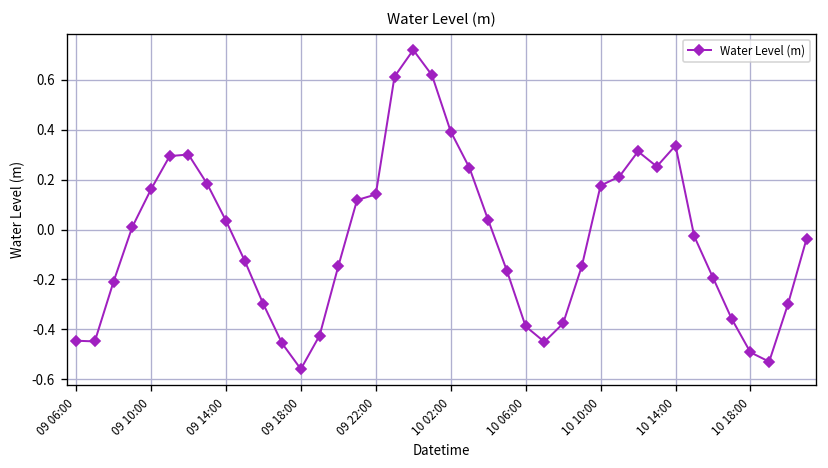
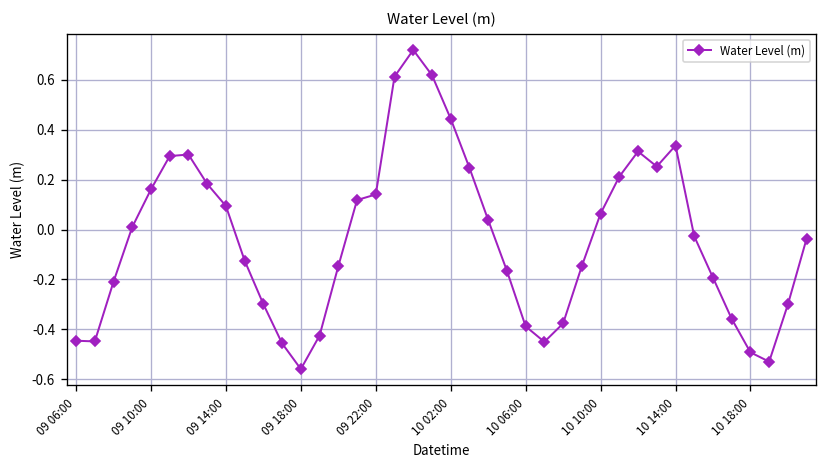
  {
    "09 06:00": -0.45,
    "09 10:00": 0.16,
-   "09 14:00": 0.04,
+   "09 14:00": 0.09,
    "09 18:00": -0.56,
    "09 22:00": 0.14,
-   "10 02:00": 0.39,
+   "10 02:00": 0.44,
    "10 06:00": -0.39,
-   "10 10:00": 0.18,
+   "10 10:00": 0.06,
    "10 14:00": 0.34,
    "10 18:00": -0.49
  }
